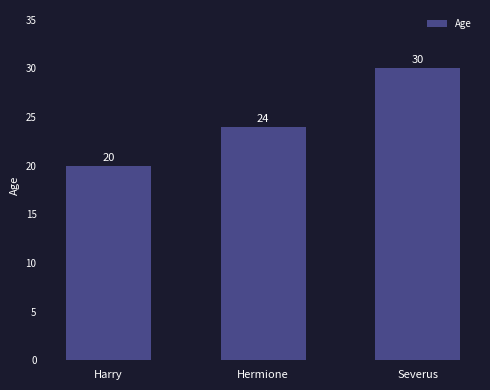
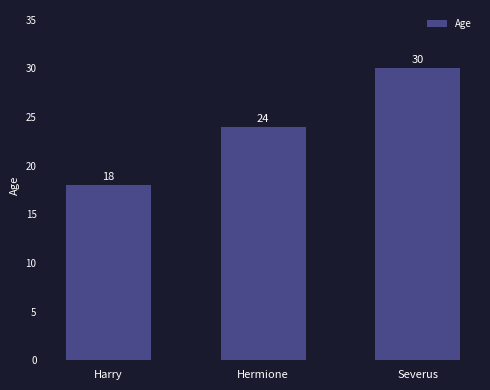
  {
-   "Harry": 20,
+   "Harry": 18,
    "Hermione": 24,
    "Severus": 30
  }
